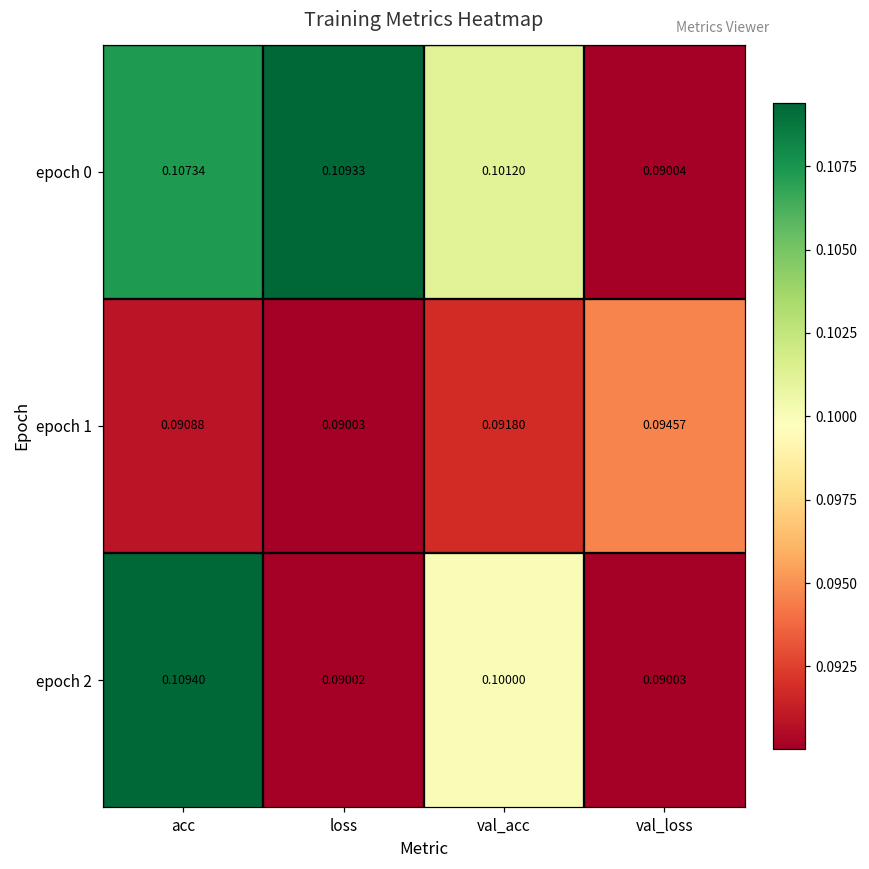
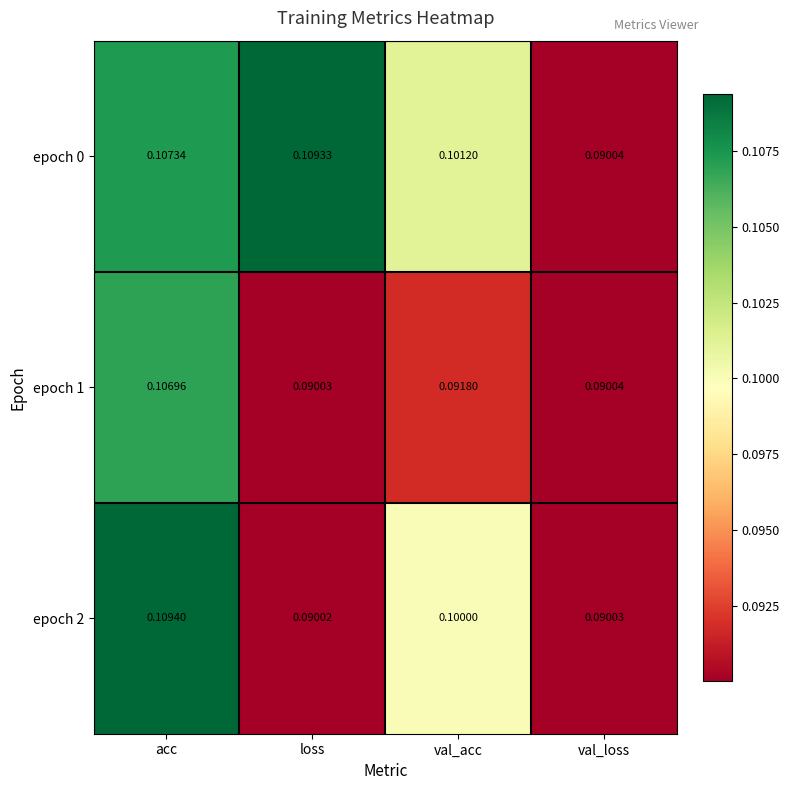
  {
    "epoch 0": {
      "acc": 0.10734,
      "loss": 0.10933,
      "val_acc": 0.10120,
      "val_loss": 0.09004
    },
    "epoch 1": {
-     "acc": 0.09088,
+     "acc": 0.10696,
      "loss": 0.09003,
      "val_acc": 0.09180,
-     "val_loss": 0.09457
+     "val_loss": 0.09004
    },
    "epoch 2": {
      "acc": 0.10940,
      "loss": 0.09002,
      "val_acc": 0.10000,
      "val_loss": 0.09003
    }
  }
